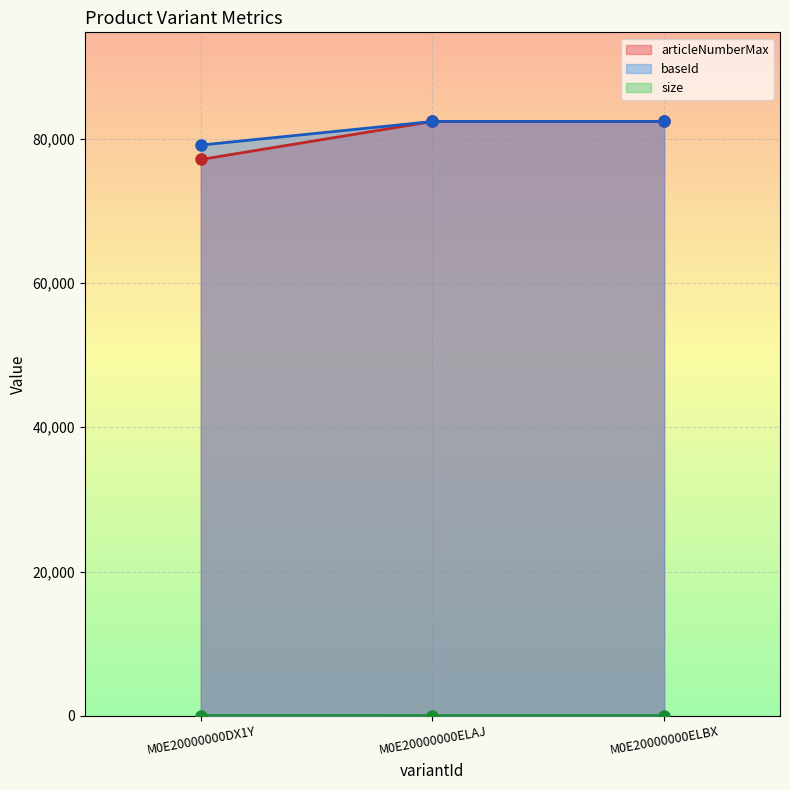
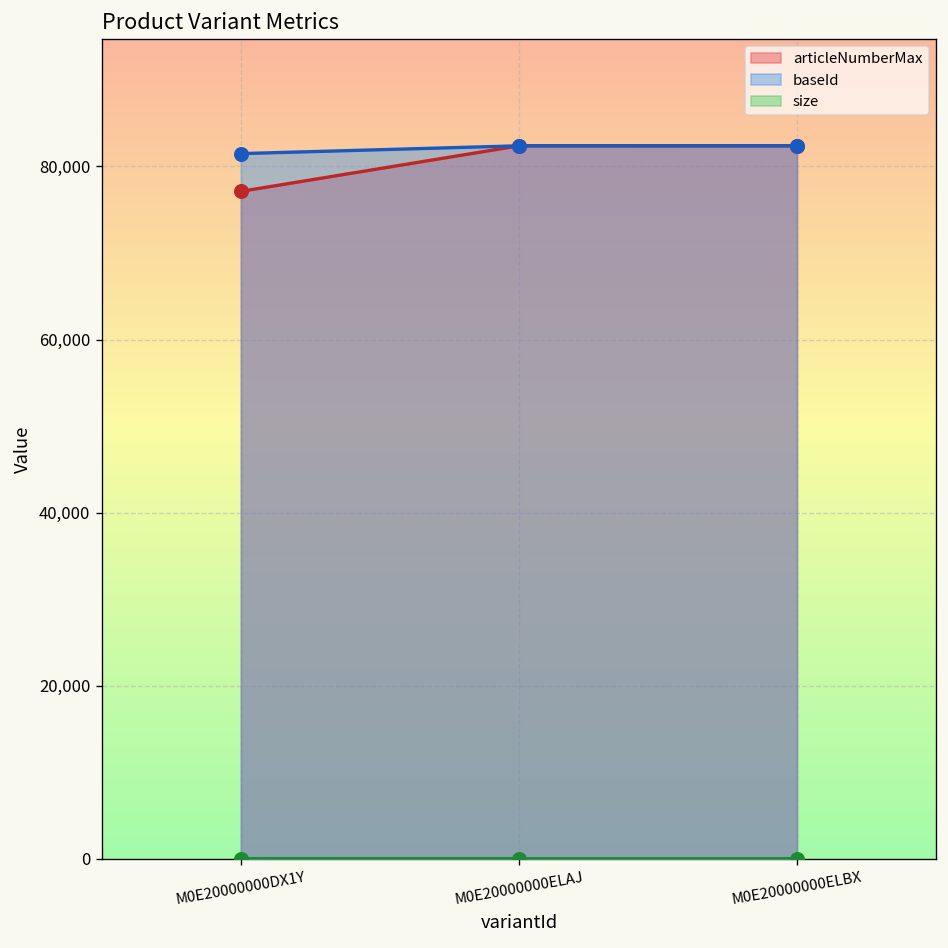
  {
    "articleNumberMax": {
      "M0E20000000DX1Y": "77,000"
    },
    "baseId": {
-     "M0E20000000DX1Y": "79,000"
+     "M0E20000000DX1Y": "81,000"
    },
    "size": {
      "M0E20000000DX1Y": "0",
      "M0E20000000ELAJ": "0",
      "M0E20000000ELBX": "0"
    }
  }
